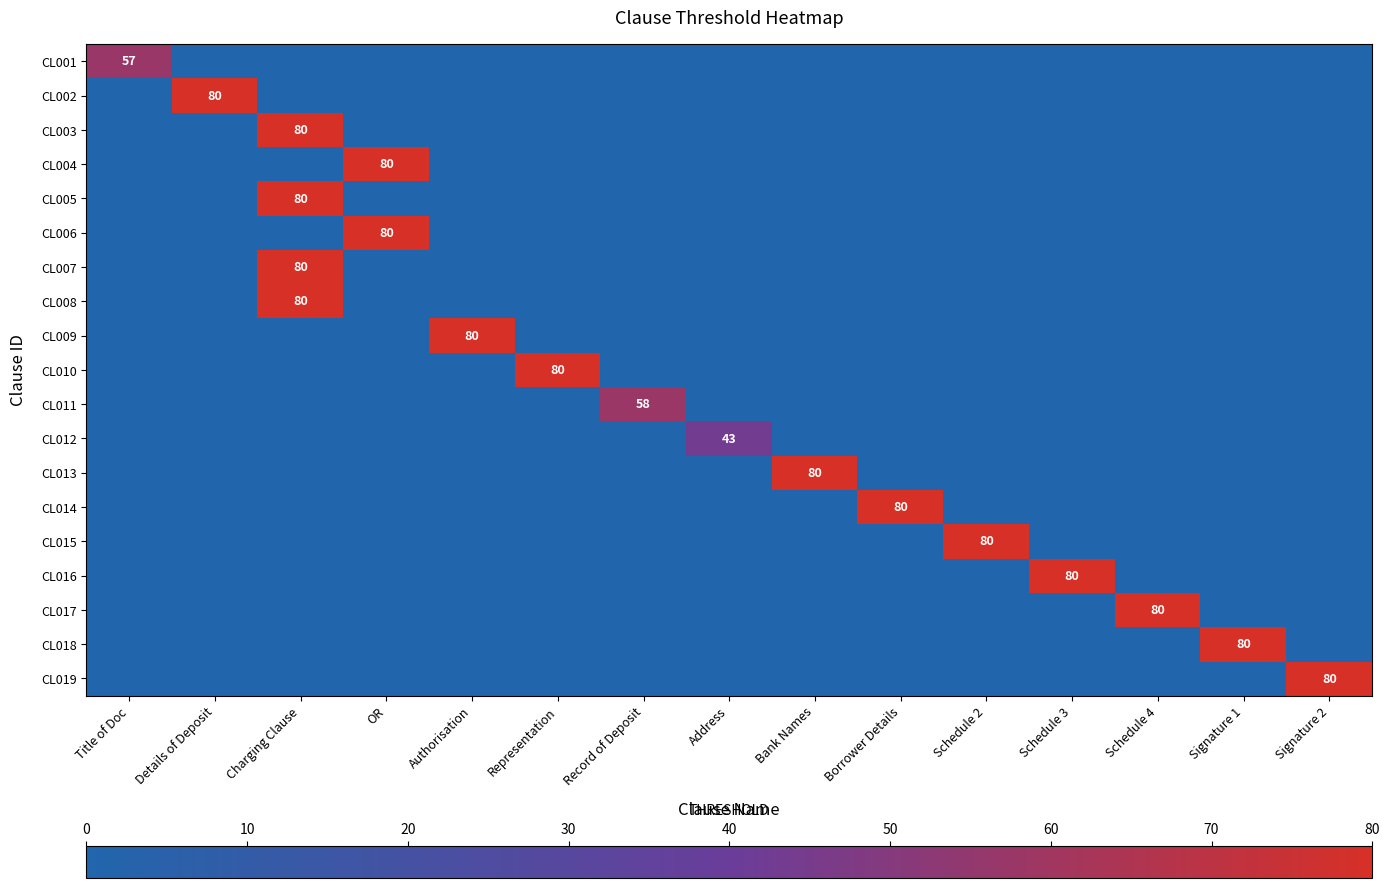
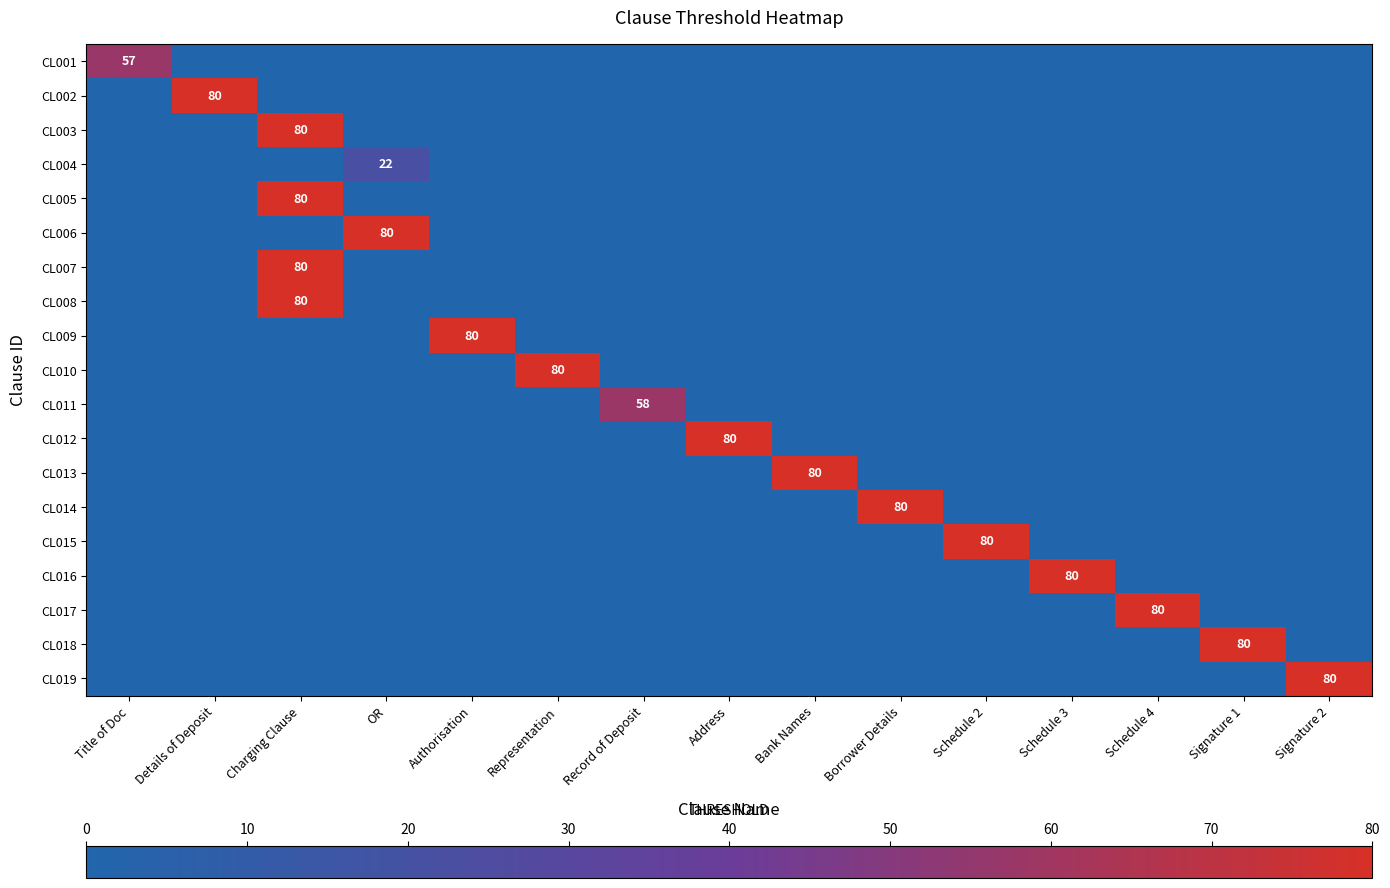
  {
    "CL001": {
      "Title of Doc": 57
    },
    "CL002": {
      "Details of Deposit": 80
    },
    "CL003": {
      "Charging Clause": 80
    },
    "CL004": {
-     "OR": 80
+     "OR": 22
    },
    "CL005": {
      "Charging Clause": 80
    },
    "CL006": {
      "OR": 80
    },
    "CL007": {
      "Charging Clause": 80
    },
    "CL008": {
      "Charging Clause": 80
    },
    "CL009": {
      "Authorisation": 80
    },
    "CL010": {
      "Representation": 80
    },
    "CL011": {
      "Record of Deposit": 58
    },
    "CL012": {
-     "Address": 43
+     "Address": 80
    },
    "CL013": {
      "Bank Names": 80
    },
    "CL014": {
      "Borrower Details": 80
    },
    "CL015": {
      "Schedule 2": 80
    },
    "CL016": {
      "Schedule 3": 80
    },
    "CL017": {
      "Schedule 4": 80
    },
    "CL018": {
      "Signature 1": 80
    },
    "CL019": {
      "Signature 2": 80
    }
  }
